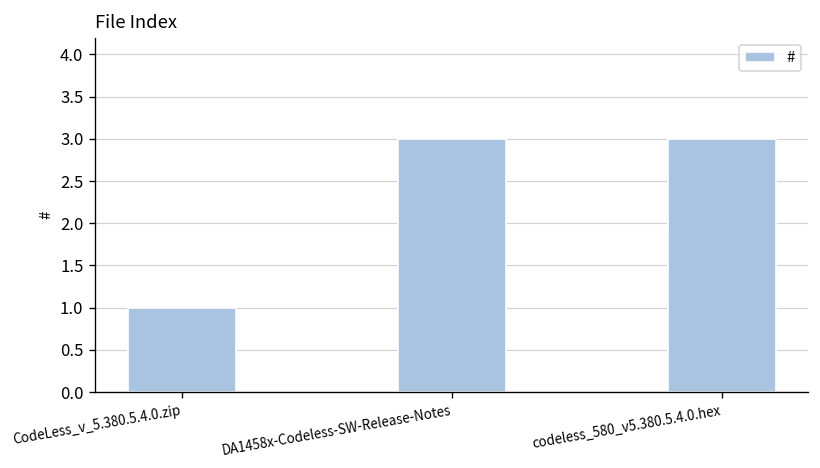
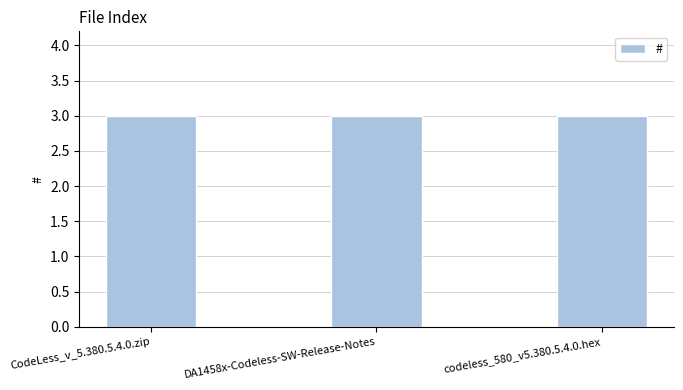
  {
-   "CodeLess_v_5.380.5.4.0.zip": 1,
+   "CodeLess_v_5.380.5.4.0.zip": 3,
    "DA1458x-Codeless-SW-Release-Notes": 3,
    "codeless_580_v5.380.5.4.0.hex": 3
  }
